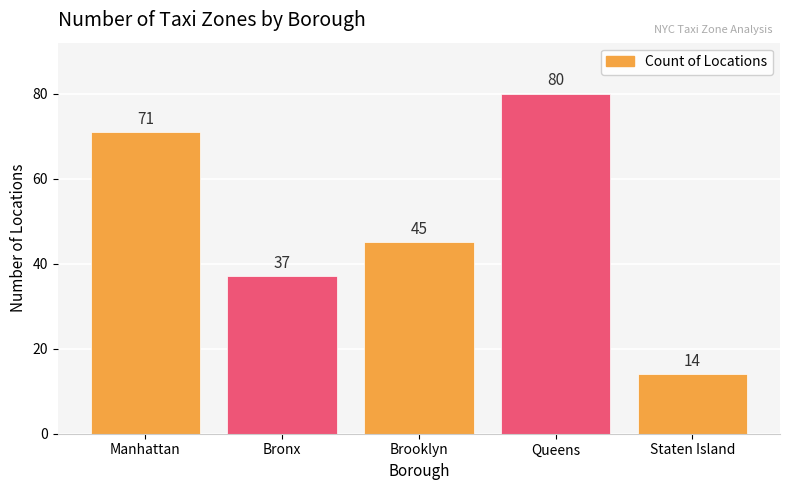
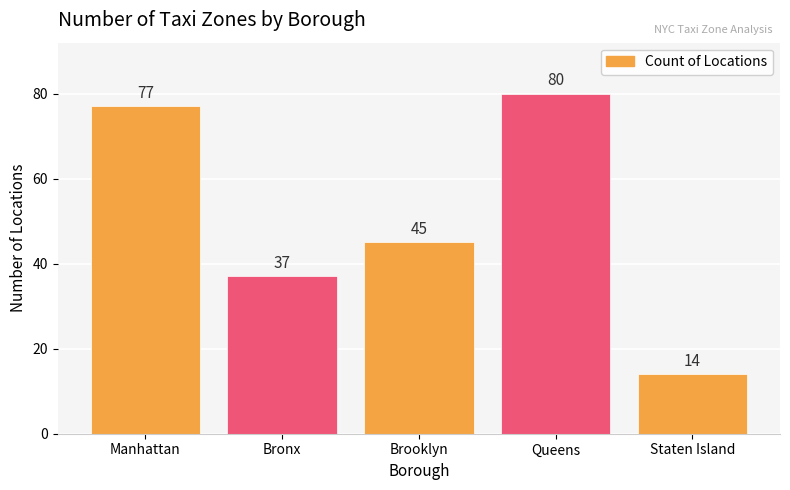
  {
-   "Manhattan": 71,
+   "Manhattan": 77,
    "Bronx": 37,
    "Brooklyn": 45,
    "Queens": 80,
    "Staten Island": 14
  }
